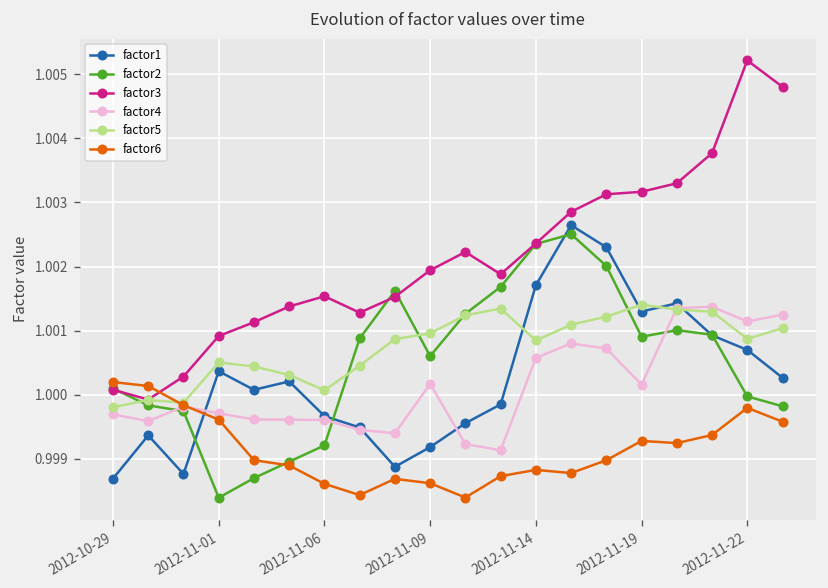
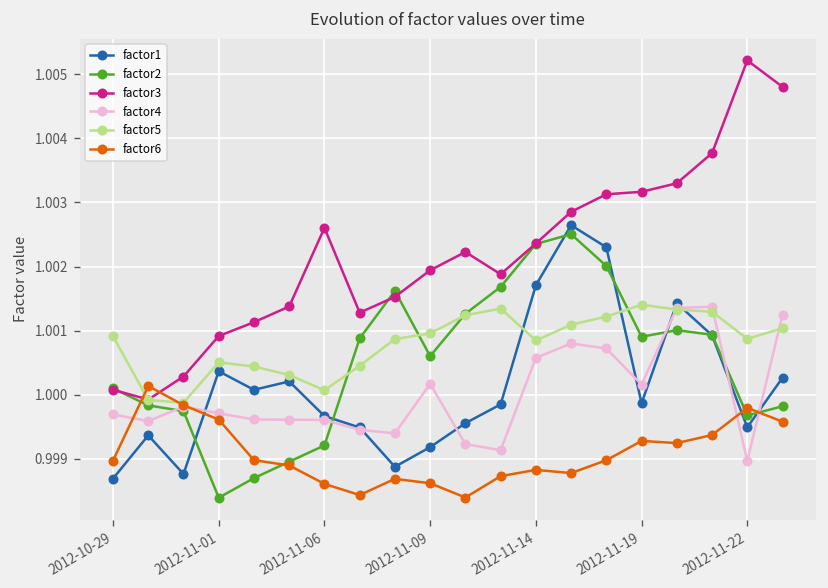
  {
    "factor1": {
      "2012-10-29": 0.9987,
      "2012-11-01": 1.0004,
      "2012-11-06": 0.9997,
      "2012-11-09": 0.9992,
      "2012-11-14": 1.0017,
-     "2012-11-19": 1.0013,
-     "2012-11-22": 1.0007
+     "2012-11-19": 0.9999,
+     "2012-11-22": 0.9995
    },
    "factor2": {
      "2012-11-01": 0.9984,
      "2012-11-06": 0.9992,
      "2012-11-09": 1.0006,
      "2012-11-19": 1.0009,
-     "2012-11-22": 1.0000
+     "2012-11-22": 0.9997
    },
    "factor3": {
      "2012-11-01": 1.0009,
-     "2012-11-06": 1.0015,
+     "2012-11-06": 1.0026,
      "2012-11-09": 1.0019,
      "2012-11-19": 1.0032,
      "2012-11-22": 1.0052
    },
    "factor4": {
      "2012-10-29": 0.9997,
      "2012-11-01": 0.9997,
      "2012-11-06": 0.9996,
      "2012-11-09": 1.0002,
      "2012-11-14": 1.0006,
      "2012-11-19": 1.0002,
-     "2012-11-22": 1.0011
+     "2012-11-22": 0.9990
    },
    "factor5": {
-     "2012-10-29": 0.9998,
+     "2012-10-29": 1.0009,
      "2012-11-01": 1.0005,
      "2012-11-06": 1.0001,
      "2012-11-09": 1.0010,
      "2012-11-14": 1.0008,
      "2012-11-19": 1.0014,
      "2012-11-22": 1.0009
    },
    "factor6": {
-     "2012-10-29": 1.0002,
+     "2012-10-29": 0.9990,
      "2012-11-01": 0.9996,
      "2012-11-06": 0.9986,
      "2012-11-09": 0.9986,
      "2012-11-14": 0.9988,
      "2012-11-19": 0.9993,
      "2012-11-22": 0.9998
    }
  }
